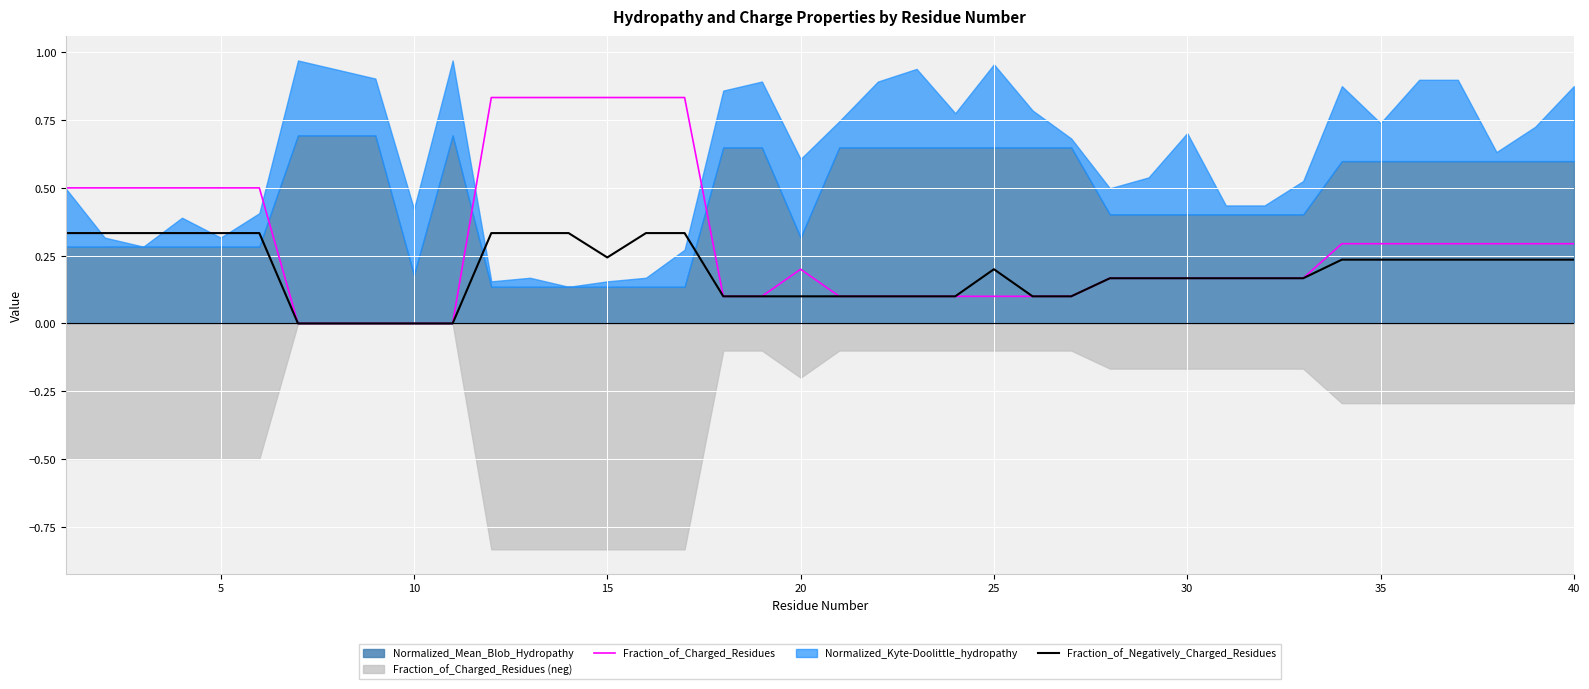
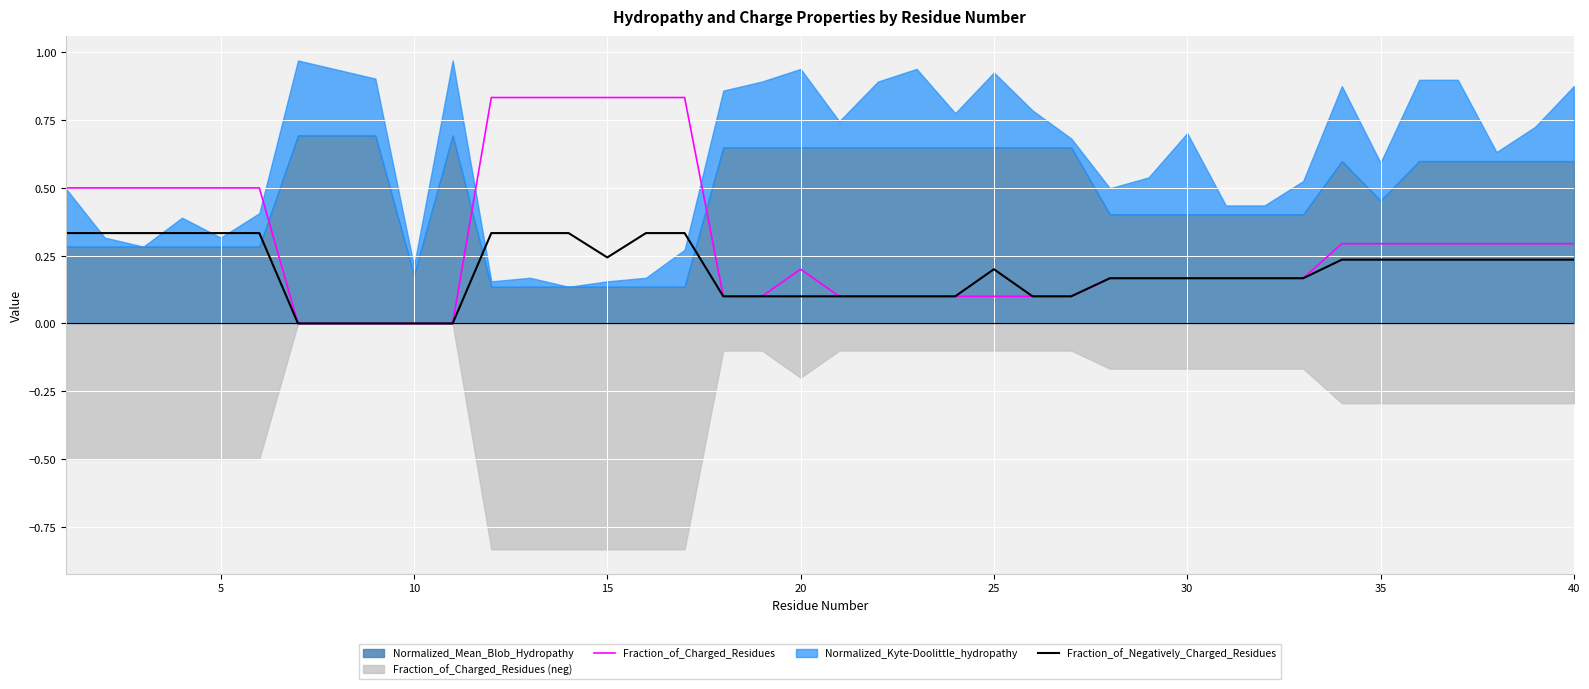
  {
    "Fraction_of_Charged_Residues": {
      "5": 0.50,
      "15": 0.83,
      "20": 0.20,
      "25": 0.10,
      "35": 0.29,
      "40": 0.29
    },
    "Normalized_Mean_Blob_Hydropathy": {
      "5": 0.28,
      "10": 0.18,
      "15": 0.14,
-     "20": 0.32,
+     "20": 0.65,
      "25": 0.65,
      "30": 0.40,
-     "35": 0.60,
+     "35": 0.45,
      "40": 0.60
    },
    "Fraction_of_Negatively_Charged_Residues": {
      "5": 0.33,
      "15": 0.24,
      "20": 0.10,
      "25": 0.20,
      "35": 0.24,
      "40": 0.24
    },
    "Normalized_Kyte-Doolittle_hydropathy": {
      "5": 0.03,
-     "10": 0.24,
+     "10": 0.03,
      "15": 0.02,
      "20": 0.29,
-     "25": 0.31,
+     "25": 0.28,
      "30": 0.30,
      "35": 0.14,
      "40": 0.28
    }
  }
